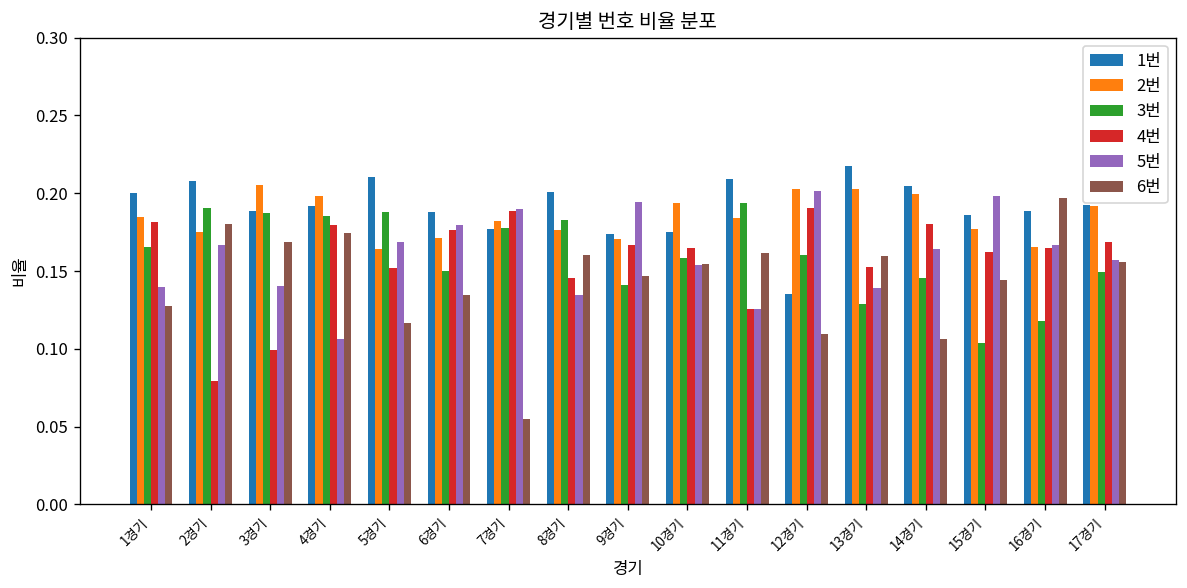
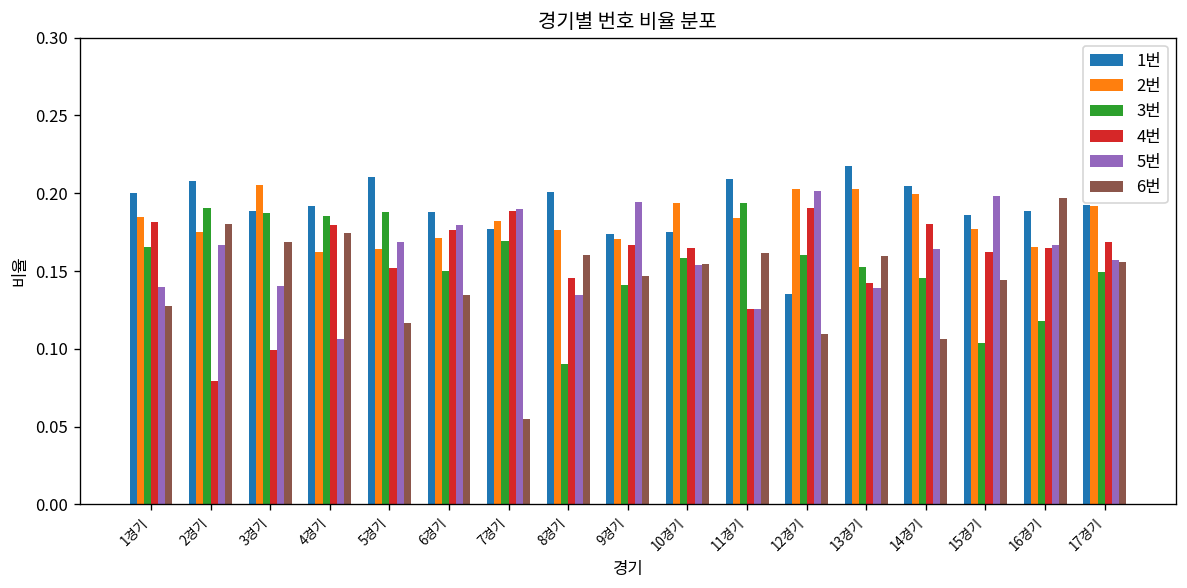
  {
    "1번": {
      "1경기": 0.200,
      "2경기": 0.208,
      "3경기": 0.188,
      "4경기": 0.192,
      "5경기": 0.210,
      "6경기": 0.188,
      "7경기": 0.177,
      "8경기": 0.201,
      "9경기": 0.174,
      "10경기": 0.175,
      "11경기": 0.209,
      "12경기": 0.135,
      "13경기": 0.218,
      "14경기": 0.204,
      "15경기": 0.186,
      "16경기": 0.189,
      "17경기": 0.192
    },
    "2번": {
      "1경기": 0.185,
      "2경기": 0.175,
      "3경기": 0.205,
-     "4경기": 0.198,
+     "4경기": 0.162,
      "5경기": 0.164,
      "6경기": 0.171,
      "7경기": 0.182,
      "8경기": 0.176,
      "9경기": 0.171,
      "10경기": 0.194,
      "11경기": 0.184,
      "12경기": 0.203,
      "13경기": 0.203,
      "14경기": 0.200,
      "15경기": 0.177,
      "16경기": 0.166,
      "17경기": 0.192
    },
    "3번": {
      "1경기": 0.166,
      "2경기": 0.191,
      "3경기": 0.187,
      "4경기": 0.186,
      "5경기": 0.188,
      "6경기": 0.150,
-     "7경기": 0.178,
-     "8경기": 0.183,
+     "7경기": 0.169,
+     "8경기": 0.090,
      "9경기": 0.141,
      "10경기": 0.158,
      "11경기": 0.194,
      "12경기": 0.160,
-     "13경기": 0.129,
+     "13경기": 0.152,
      "14경기": 0.145,
      "15경기": 0.103,
      "16경기": 0.118,
      "17경기": 0.150
    },
    "4번": {
      "1경기": 0.182,
      "2경기": 0.079,
      "3경기": 0.099,
      "4경기": 0.179,
      "5경기": 0.152,
      "6경기": 0.176,
      "7경기": 0.189,
      "8경기": 0.146,
      "9경기": 0.167,
      "10경기": 0.165,
      "11경기": 0.126,
      "12경기": 0.190,
-     "13경기": 0.152,
+     "13경기": 0.142,
      "14경기": 0.180,
      "15경기": 0.162,
      "16경기": 0.164,
      "17경기": 0.168
    },
    "5번": {
      "1경기": 0.140,
      "2경기": 0.167,
      "3경기": 0.140,
      "4경기": 0.106,
      "5경기": 0.169,
      "6경기": 0.180,
      "7경기": 0.190,
      "8경기": 0.135,
      "9경기": 0.194,
      "10경기": 0.154,
      "11경기": 0.125,
      "12경기": 0.202,
      "13경기": 0.139,
      "14경기": 0.164,
      "15경기": 0.198,
      "16경기": 0.167,
      "17경기": 0.157
    },
    "6번": {
      "1경기": 0.127,
      "2경기": 0.180,
      "3경기": 0.169,
      "4경기": 0.175,
      "5경기": 0.117,
      "6경기": 0.135,
      "7경기": 0.055,
      "8경기": 0.160,
      "9경기": 0.147,
      "10경기": 0.154,
      "11경기": 0.161,
      "12경기": 0.109,
      "13경기": 0.160,
      "14경기": 0.106,
      "15경기": 0.144,
      "16경기": 0.197,
      "17경기": 0.156
    }
  }
